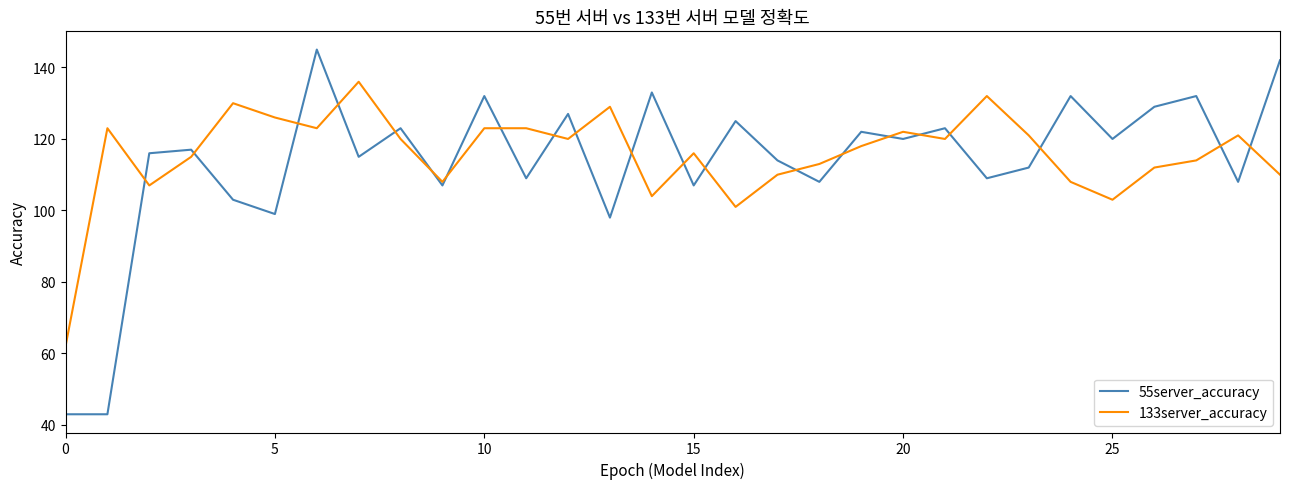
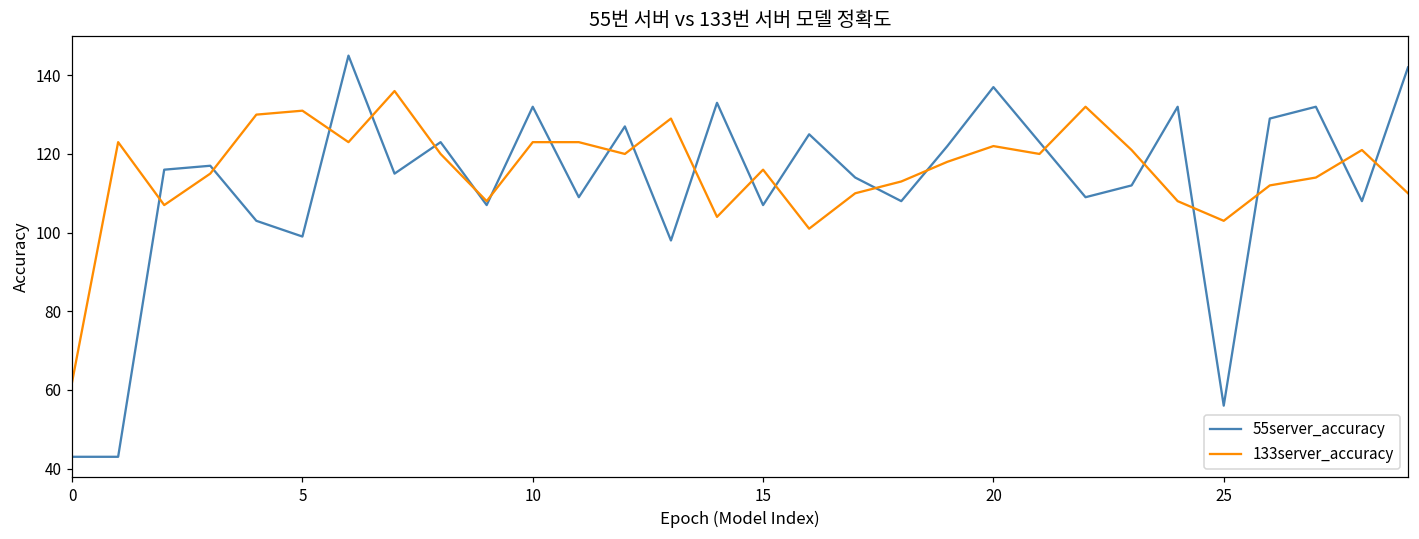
  {
    "55server_accuracy": {
      "0": 43,
      "5": 99,
      "10": 132,
      "15": 107,
-     "20": 120,
-     "25": 120
+     "20": 137,
+     "25": 56
    },
    "133server_accuracy": {
      "0": 62,
-     "5": 126,
+     "5": 131,
      "10": 123,
      "15": 116,
      "20": 122,
      "25": 103
    }
  }
